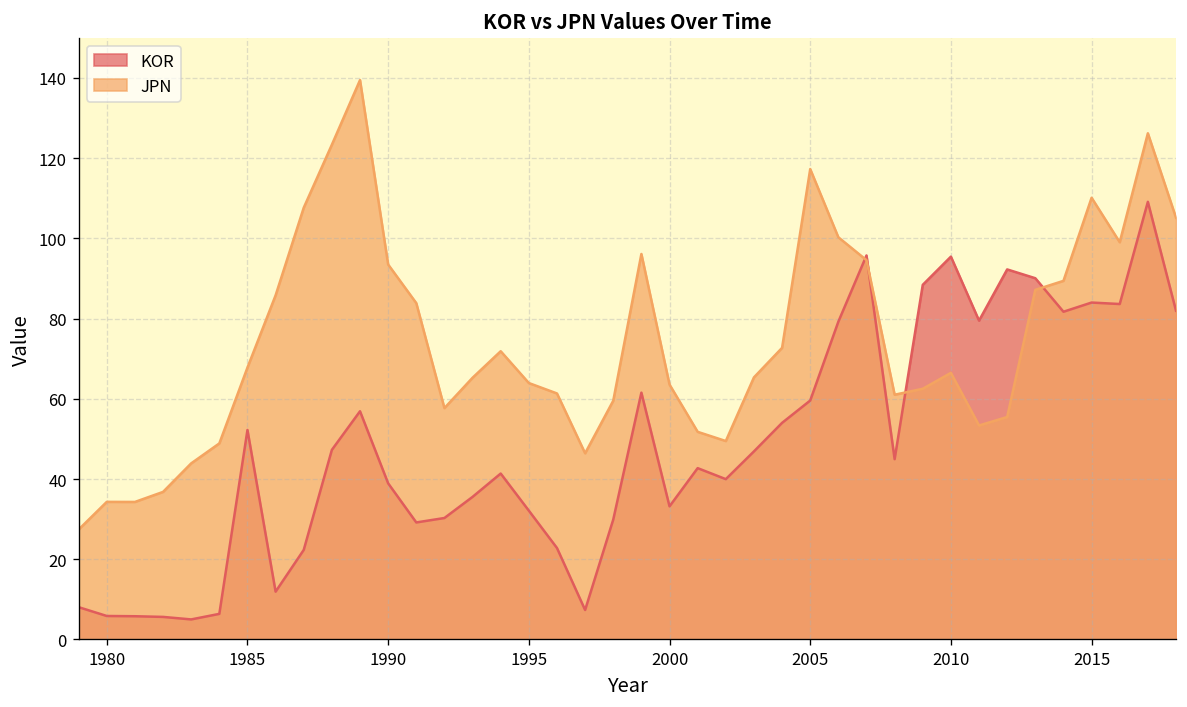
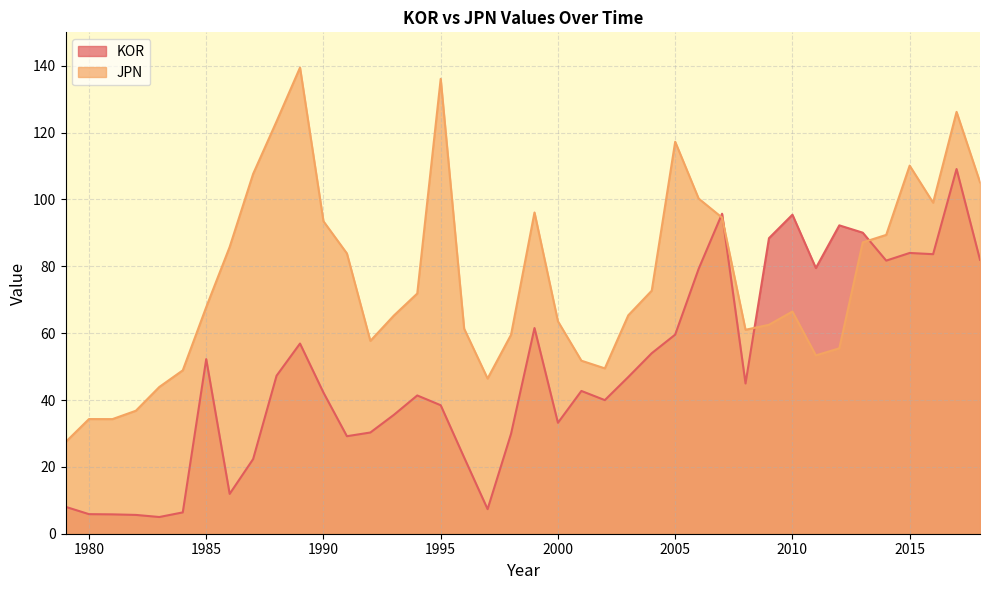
  {
    "KOR": {
      "1980": 6,
      "1985": 52,
-     "1990": 39,
-     "1995": 32,
+     "1990": 42,
+     "1995": 38,
      "2000": 33,
      "2005": 60,
      "2010": 95,
      "2015": 84
    },
    "JPN": {
      "1980": 34,
      "1985": 68,
      "1990": 93,
-     "1995": 64,
+     "1995": 136,
      "2000": 64,
      "2005": 117,
      "2010": 66,
      "2015": 110
    }
  }
